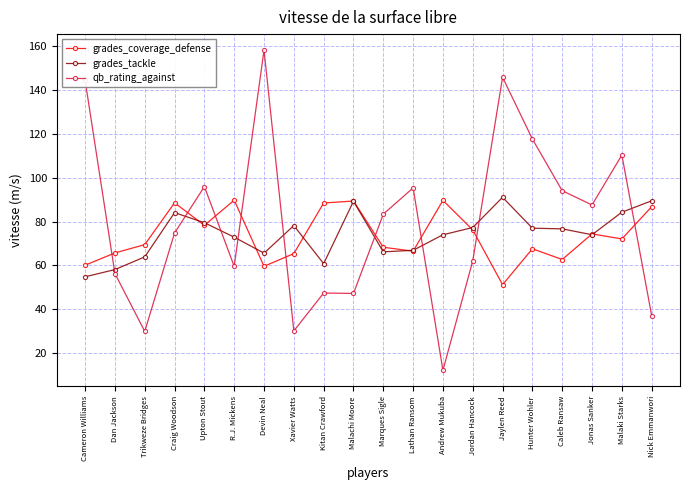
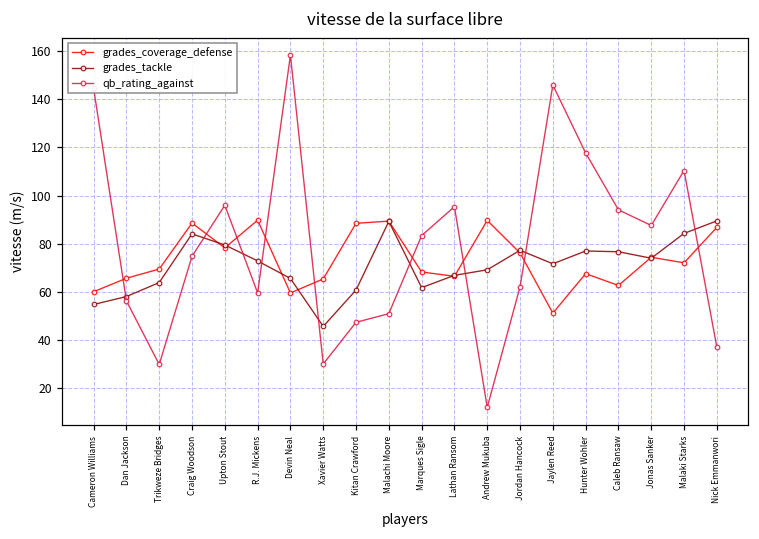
  {
    "grades_coverage_defense": {
      "Cameron Williams": 60,
      "Dan Jackson": 66,
      "Trikweze Bridges": 70,
      "Craig Woodson": 89,
      "Upton Stout": 78,
      "R.J. Mickens": 90,
      "Devin Neal": 60,
      "Xavier Watts": 65,
      "Kitan Crawford": 89,
      "Marques Sigle": 68,
      "Andrew Mukuba": 90,
      "Jaylen Reed": 51,
      "Hunter Wohler": 68,
      "Caleb Ransaw": 63,
      "Malaki Starks": 72,
      "Nick Emmanwori": 87
    },
    "grades_tackle": {
      "Cameron Williams": 55,
      "Dan Jackson": 58,
      "Trikweze Bridges": 64,
      "Craig Woodson": 84,
      "Upton Stout": 80,
      "R.J. Mickens": 73,
      "Devin Neal": 66,
-     "Xavier Watts": 78,
+     "Xavier Watts": 46,
      "Kitan Crawford": 61,
-     "Marques Sigle": 66,
-     "Andrew Mukuba": 74,
-     "Jaylen Reed": 91,
+     "Marques Sigle": 62,
+     "Andrew Mukuba": 69,
+     "Jaylen Reed": 72,
      "Hunter Wohler": 77,
      "Caleb Ransaw": 77,
      "Malaki Starks": 84,
      "Nick Emmanwori": 90
    },
    "qb_rating_against": {
      "Dan Jackson": 56,
      "Trikweze Bridges": 30,
      "Craig Woodson": 75,
      "Upton Stout": 96,
      "R.J. Mickens": 60,
      "Devin Neal": 158,
      "Xavier Watts": 30,
      "Kitan Crawford": 47,
-     "Malachi Moore": 47,
+     "Malachi Moore": 51,
      "Marques Sigle": 83,
      "Lathan Ransom": 95,
      "Andrew Mukuba": 12,
      "Jordan Hancock": 62,
      "Jaylen Reed": 146,
      "Hunter Wohler": 118,
      "Caleb Ransaw": 94,
      "Jonas Sanker": 88,
      "Malaki Starks": 110,
      "Nick Emmanwori": 37
    }
  }
